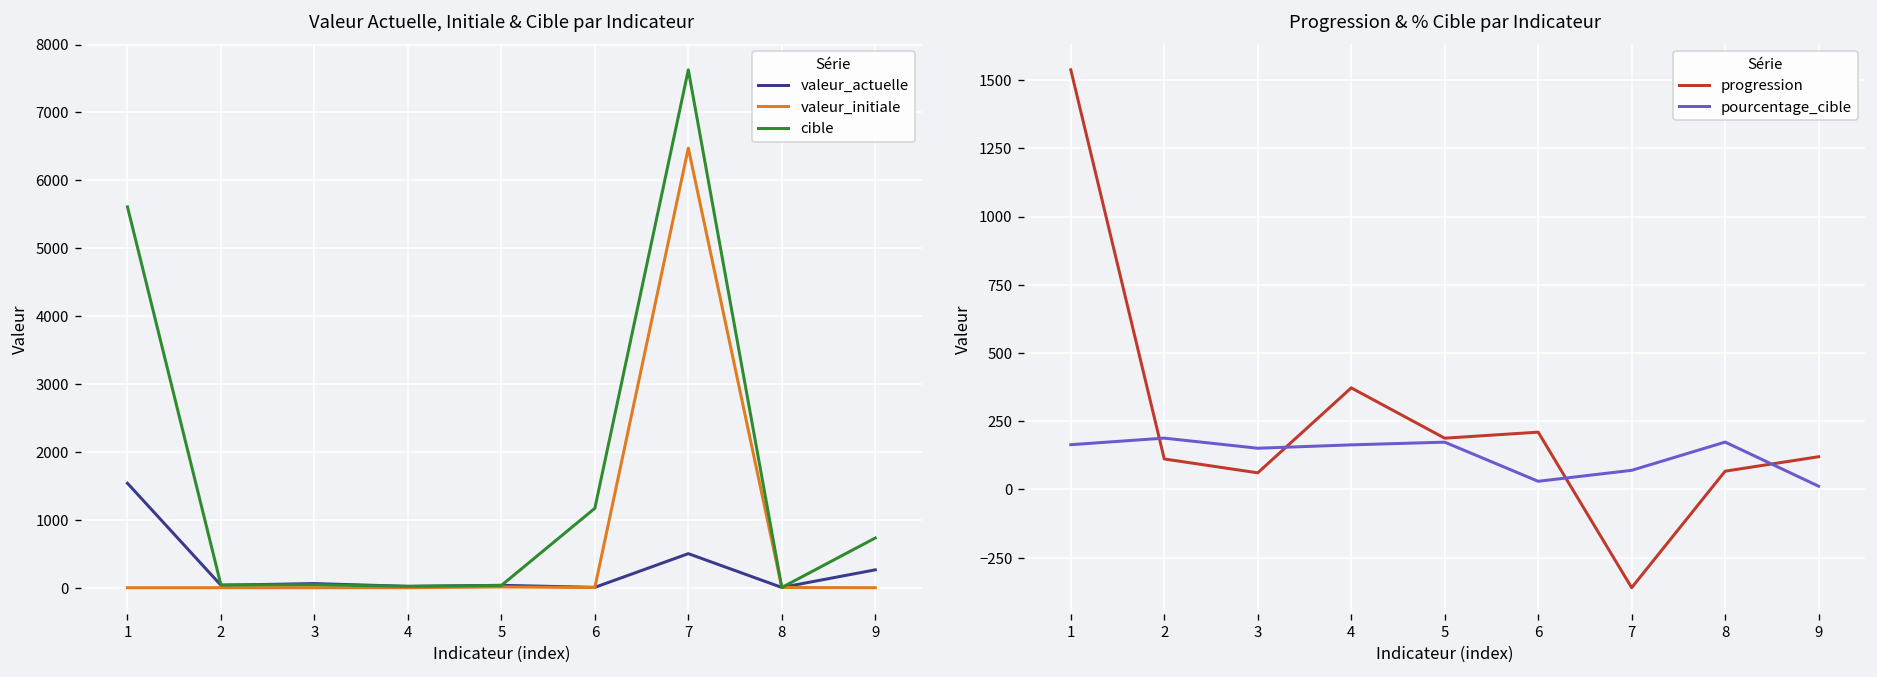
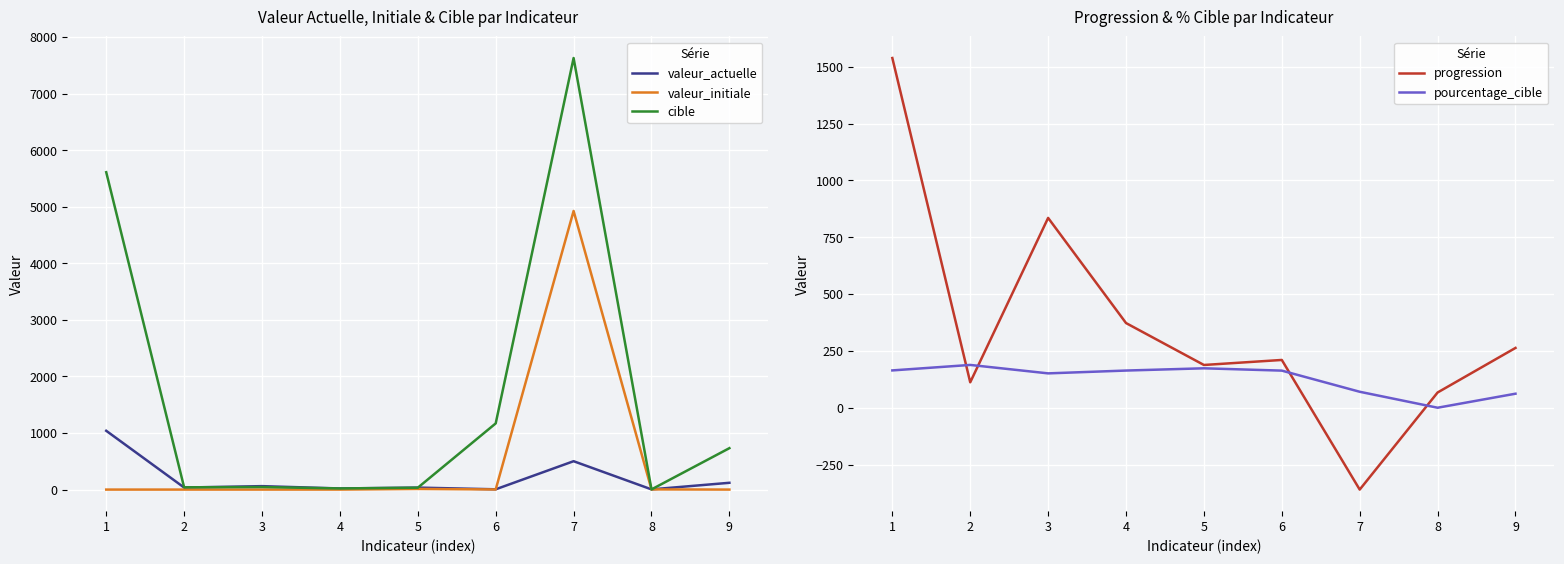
  {
    "Valeur Actuelle, Initiale & Cible par Indicateur": {
      "valeur_actuelle": {
-       "1": 1500,
+       "1": 1000,
        "7": 500,
-       "9": 300
+       "9": 100
      },
      "valeur_initiale": {
        "1": 0,
-       "7": 6500,
+       "7": 4900,
        "9": 0
      },
      "cible": {
        "1": 5600,
        "6": 1200,
        "7": 7600,
        "9": 700
      }
    },
    "Progression & % Cible par Indicateur": {
      "progression": {
        "1": 1540,
        "2": 110,
-       "3": 60,
+       "3": 830,
        "4": 370,
        "5": 190,
        "6": 210,
        "7": -360,
        "8": 70,
-       "9": 120
+       "9": 260
      },
      "pourcentage_cible": {
        "1": 160,
        "2": 190,
        "3": 150,
        "4": 160,
        "5": 170,
-       "6": 30,
+       "6": 160,
        "7": 70,
-       "8": 170,
-       "9": 10
+       "8": 0,
+       "9": 60
      }
    }
  }
